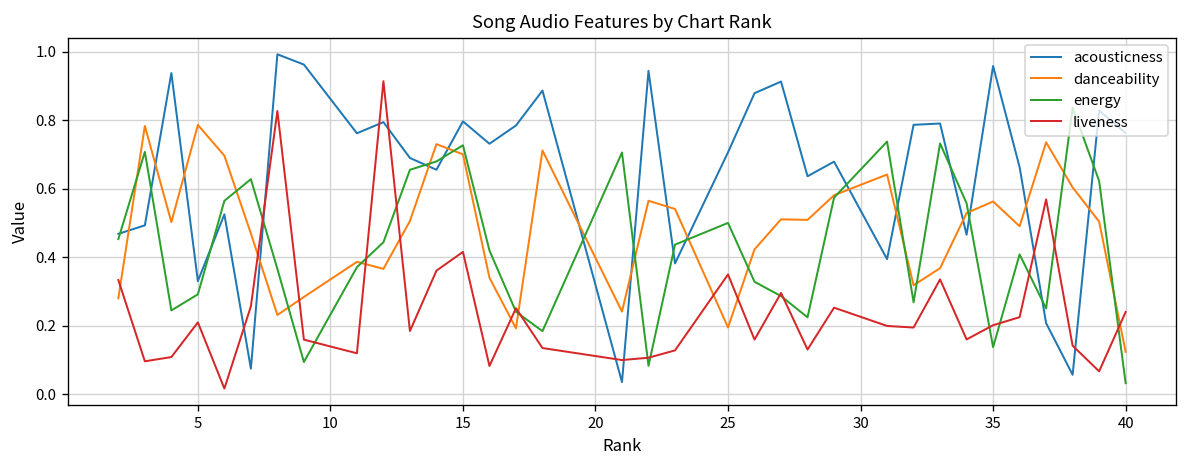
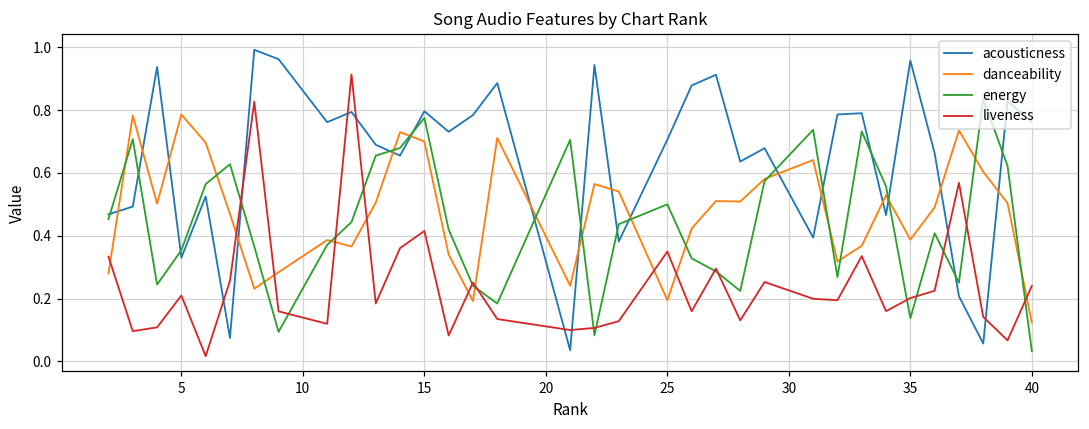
  {
    "acousticness": {
      "5": 0.33,
      "15": 0.80,
      "25": 0.71,
      "35": 0.96
    },
    "danceability": {
      "5": 0.79,
      "15": 0.70,
      "25": 0.19,
-     "35": 0.56,
+     "35": 0.39,
      "40": 0.12
    },
    "energy": {
-     "5": 0.29,
-     "15": 0.73,
+     "5": 0.35,
+     "15": 0.77,
      "25": 0.50,
      "35": 0.14,
      "40": 0.03
    },
    "liveness": {
      "5": 0.21,
      "15": 0.42,
      "25": 0.35,
      "35": 0.20,
      "40": 0.24
    }
  }
